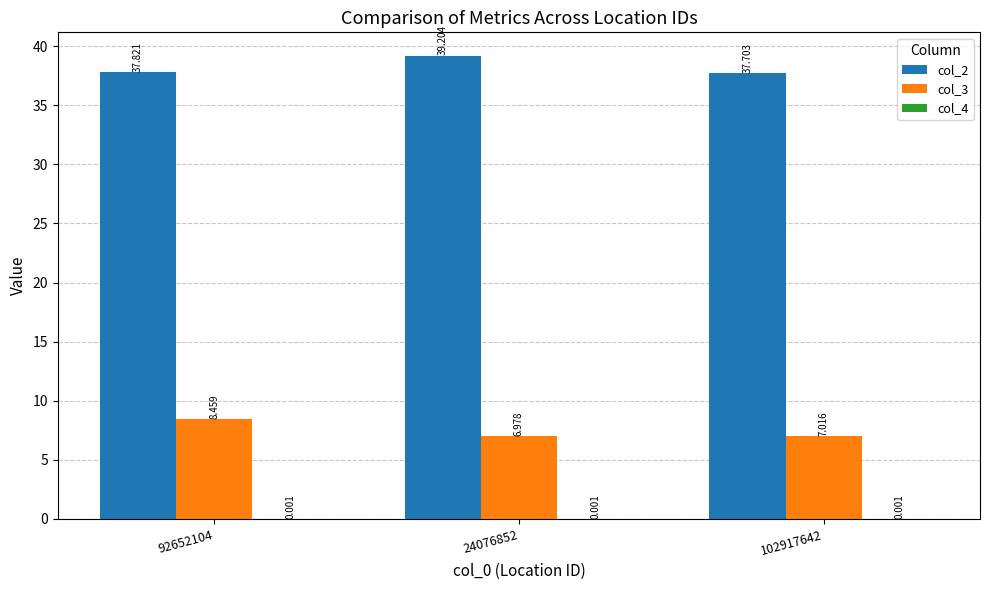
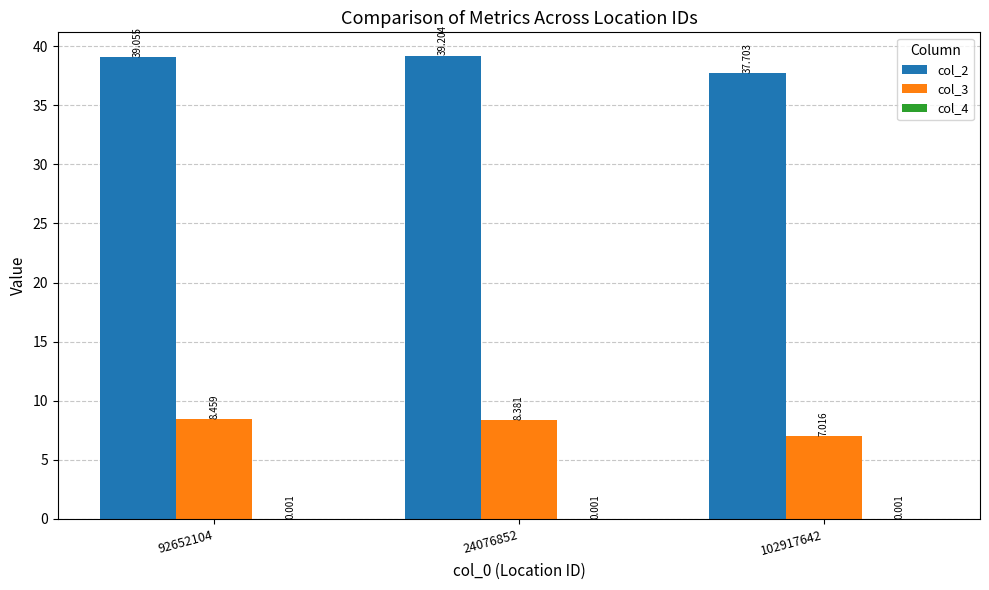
  {
    "col_2": {
-     "92652104": 37.821,
+     "92652104": 39.055,
      "24076852": 39.204,
      "102917642": 37.703
    },
    "col_3": {
      "92652104": 8.459,
-     "24076852": 6.978,
+     "24076852": 8.381,
      "102917642": 7.016
    },
    "col_4": {
      "92652104": 0.001,
      "24076852": 0.001,
      "102917642": 0.001
    }
  }
